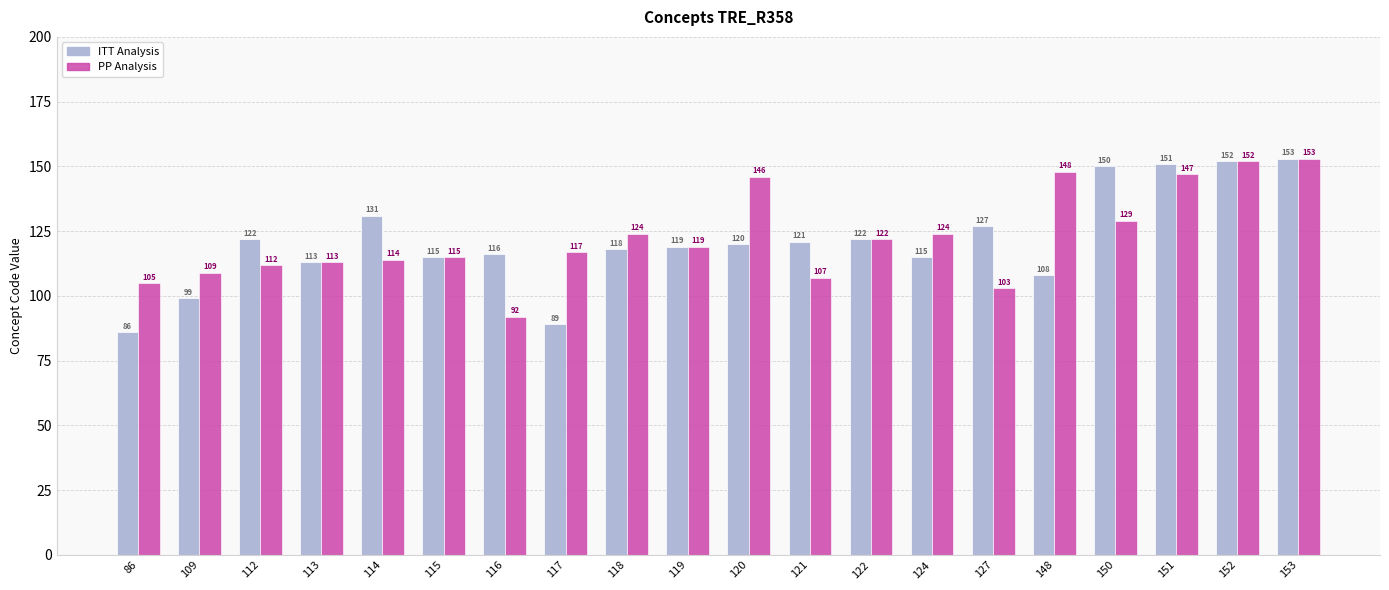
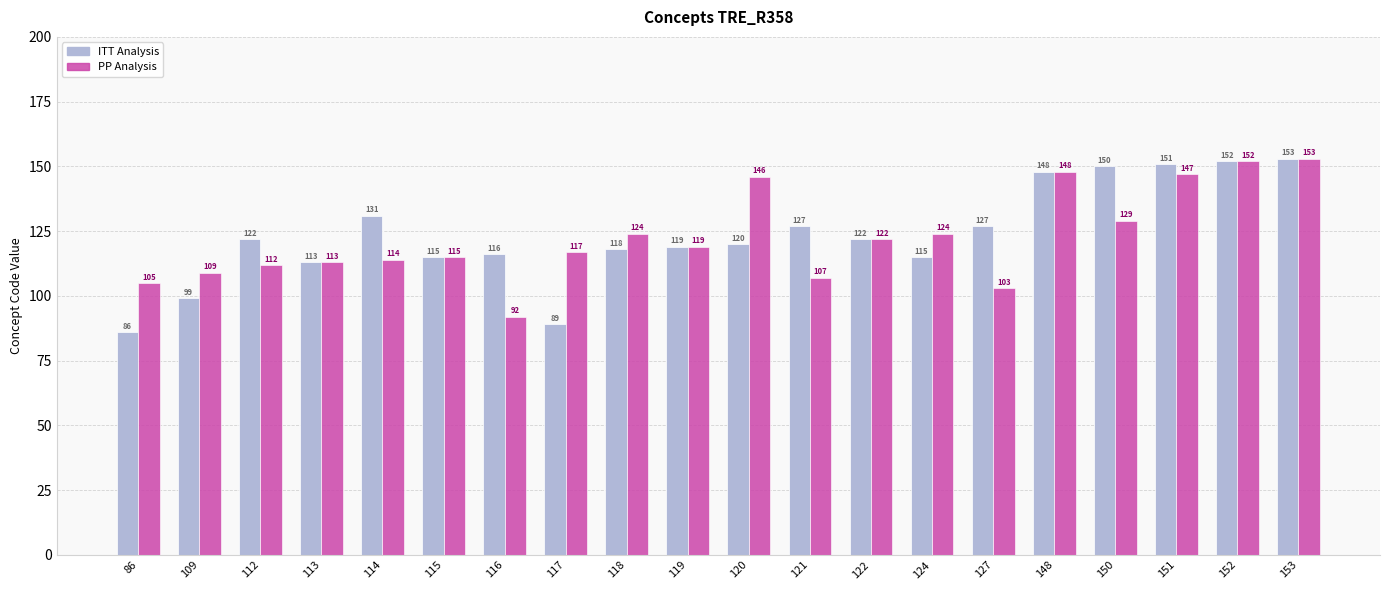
  {
    "ITT Analysis": {
      "86": 86,
      "109": 99,
      "112": 122,
      "113": 113,
      "114": 131,
      "115": 115,
      "116": 116,
      "117": 89,
      "118": 118,
      "119": 119,
      "120": 120,
-     "121": 121,
+     "121": 127,
      "122": 122,
      "124": 115,
      "127": 127,
-     "148": 108,
+     "148": 148,
      "150": 150,
      "151": 151,
      "152": 152,
      "153": 153
    },
    "PP Analysis": {
      "86": 105,
      "109": 109,
      "112": 112,
      "113": 113,
      "114": 114,
      "115": 115,
      "116": 92,
      "117": 117,
      "118": 124,
      "119": 119,
      "120": 146,
      "121": 107,
      "122": 122,
      "124": 124,
      "127": 103,
      "148": 148,
      "150": 129,
      "151": 147,
      "152": 152,
      "153": 153
    }
  }
